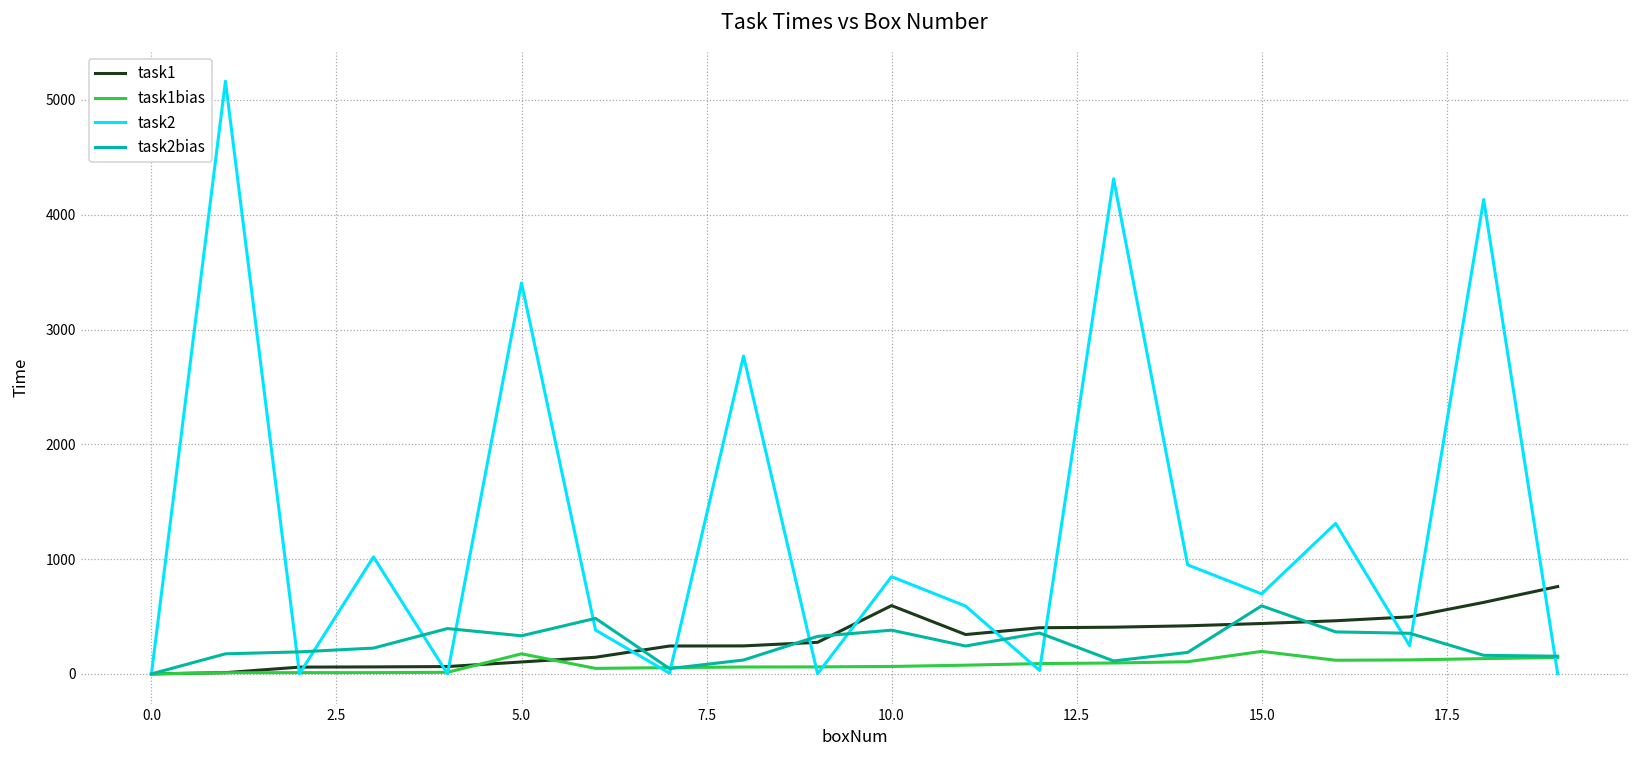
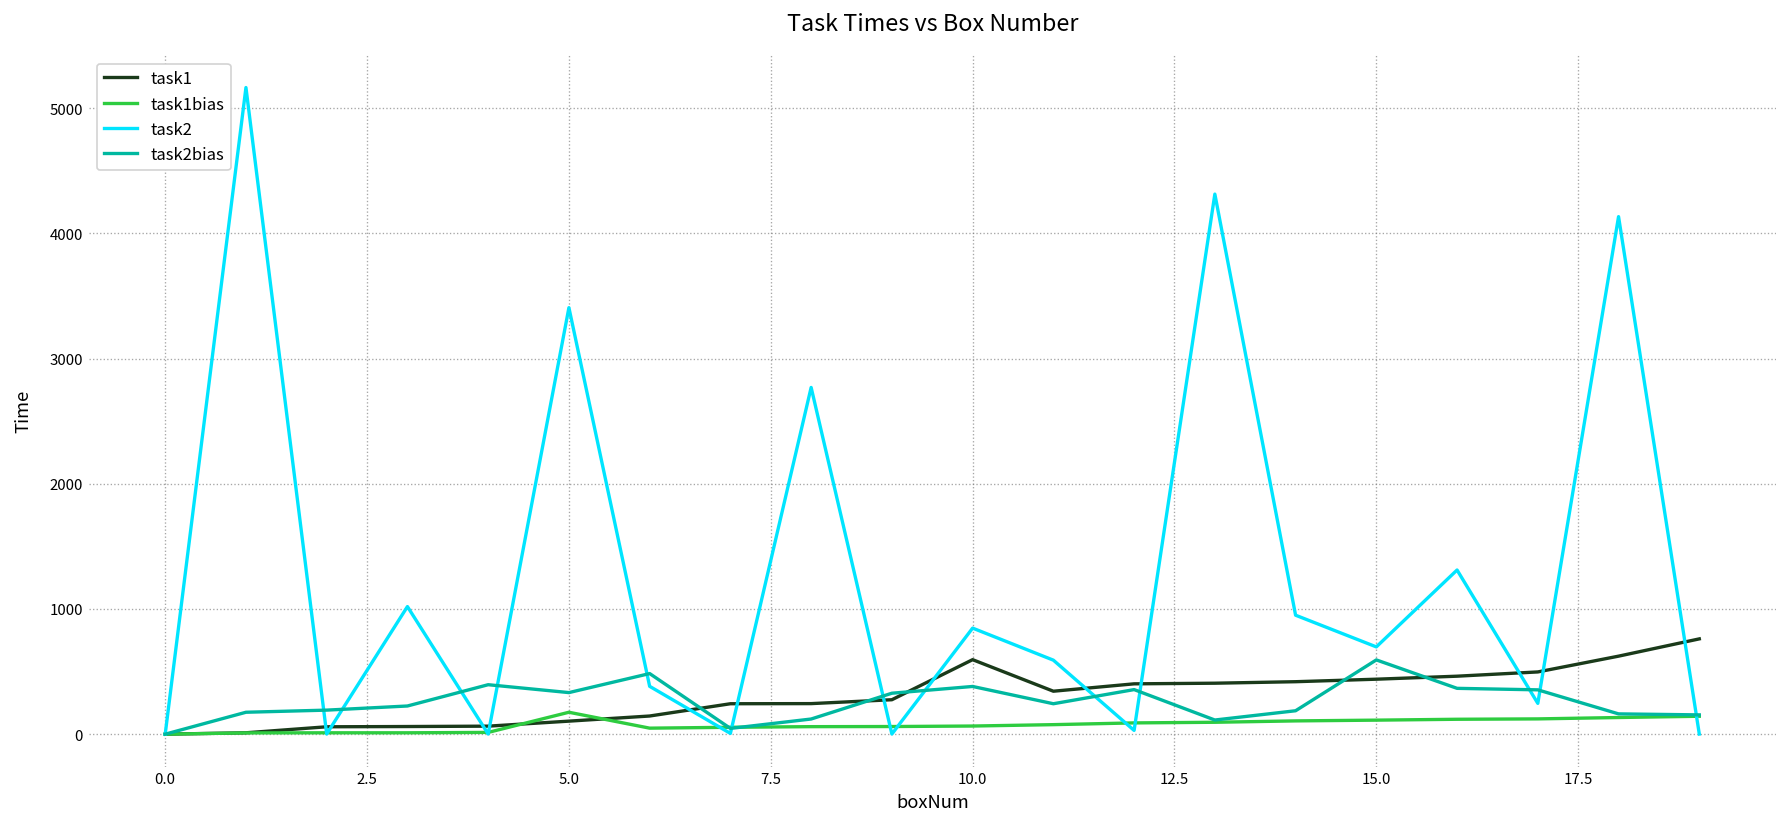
  {
    "task1": {
      "5.0": 100,
      "10.0": 600,
      "15.0": 440
    },
    "task1bias": {
      "5.0": 180,
      "10.0": 70,
-     "15.0": 200
+     "15.0": 110
    },
    "task2": {
      "5.0": 3410,
      "10.0": 850,
      "15.0": 700
    },
    "task2bias": {
      "5.0": 330,
      "10.0": 380,
      "15.0": 590
    }
  }
